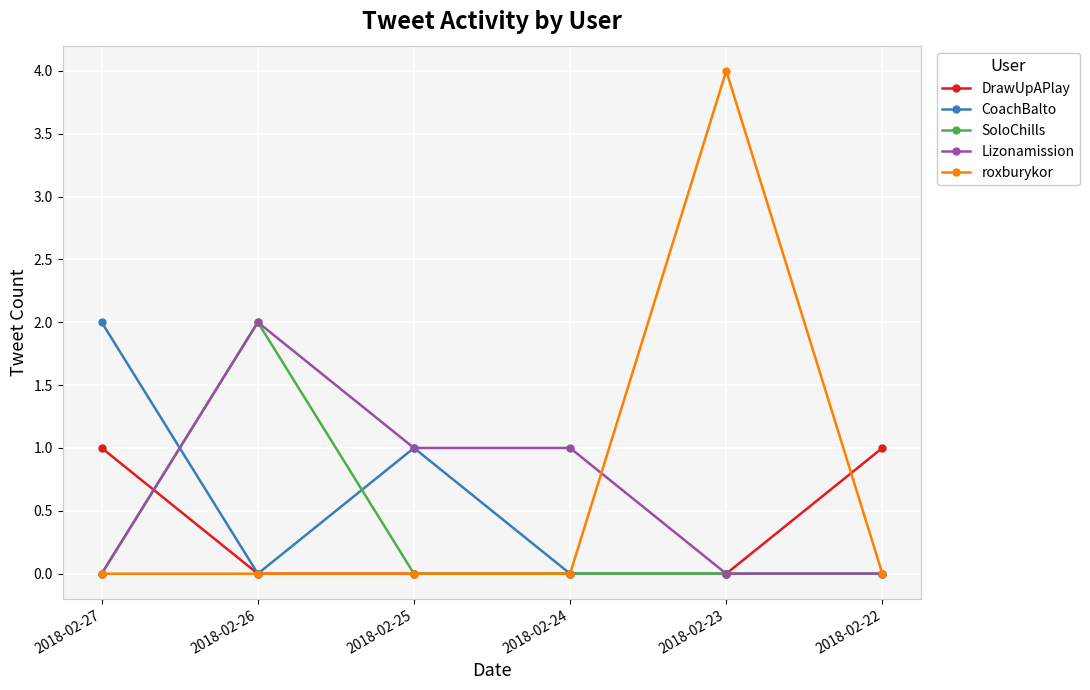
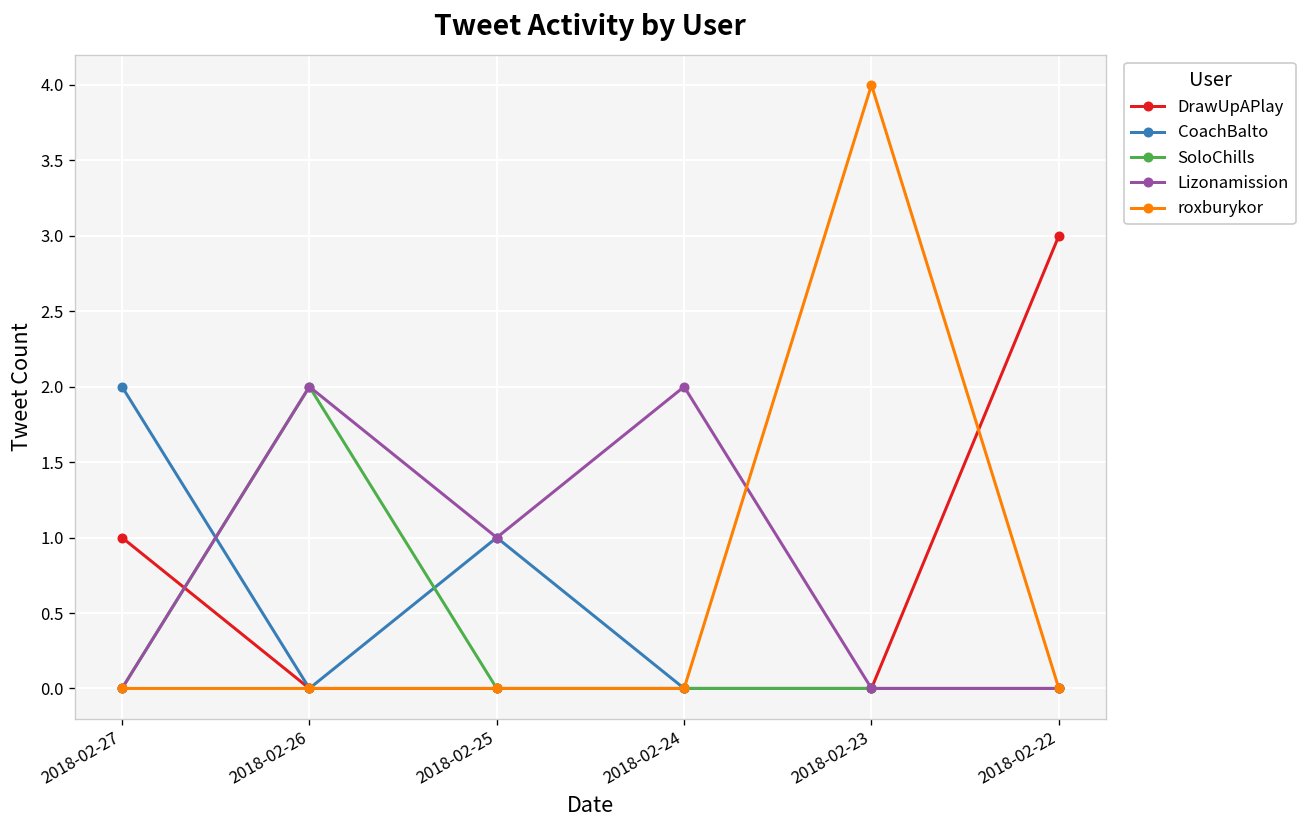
  {
    "DrawUpAPlay": {
      "2018-02-27": 1,
-     "2018-02-22": 1
+     "2018-02-22": 3
    },
    "CoachBalto": {
      "2018-02-27": 2
    },
    "Lizonamission": {
-     "2018-02-24": 1
+     "2018-02-24": 2
    },
    "roxburykor": {
      "2018-02-23": 4
    }
  }
